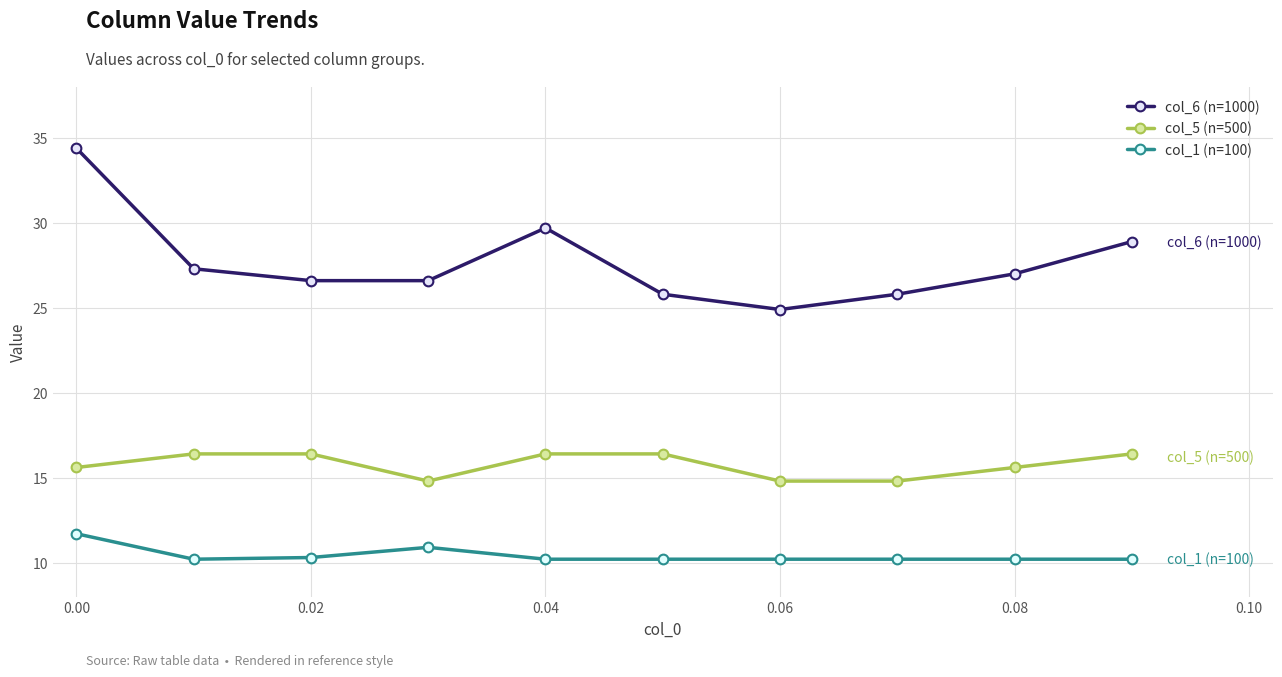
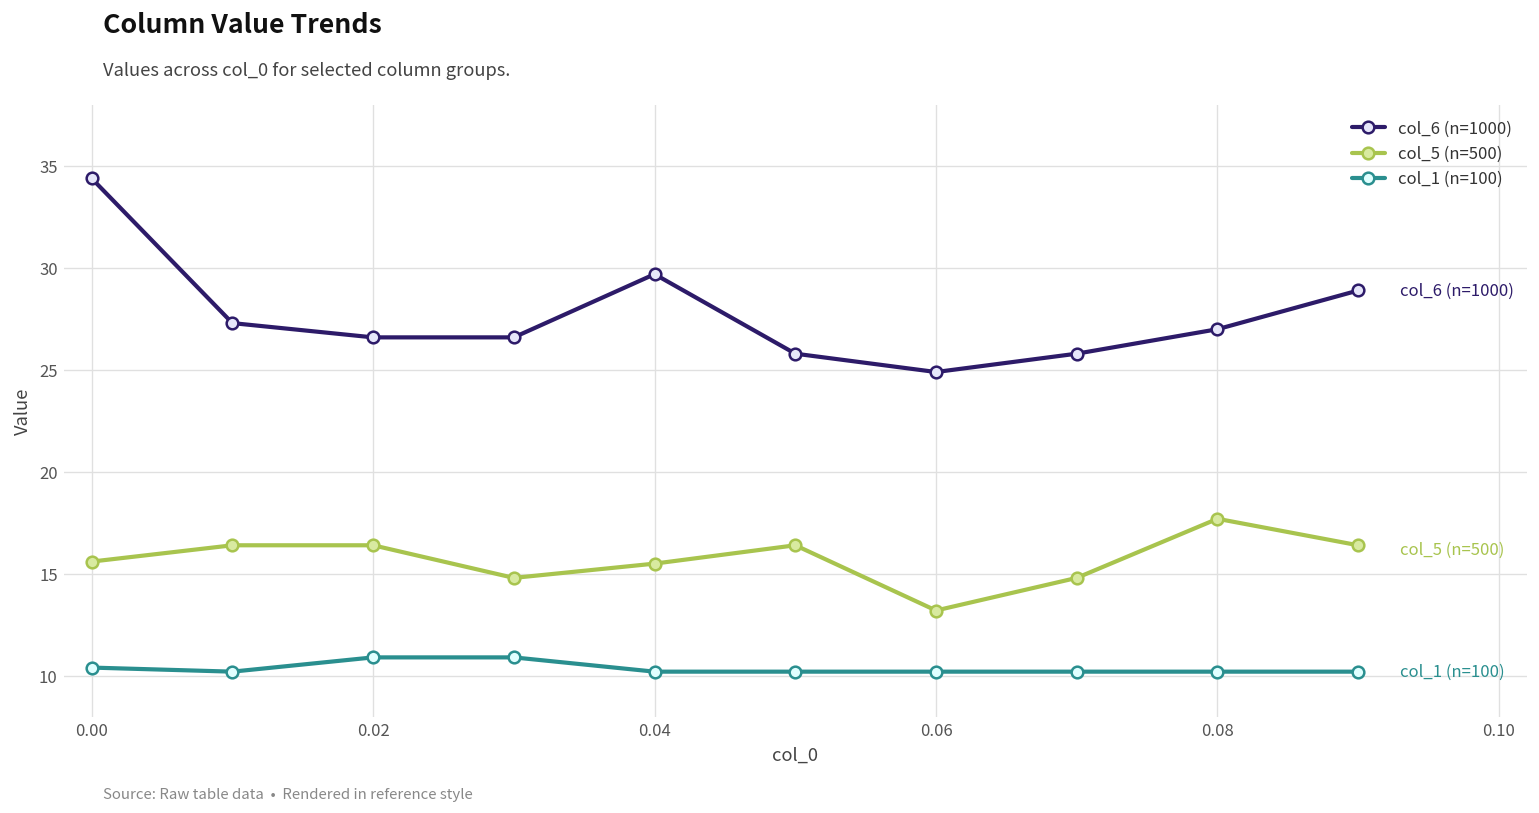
  {
    "col_6 (n=1000)": {
      "0.00": 34.4,
      "0.02": 26.6,
      "0.04": 29.7,
      "0.06": 24.9,
      "0.08": 27.0
    },
    "col_5 (n=500)": {
      "0.00": 15.6,
      "0.02": 16.4,
-     "0.04": 16.4,
-     "0.06": 14.8,
-     "0.08": 15.6
+     "0.04": 15.5,
+     "0.06": 13.2,
+     "0.08": 17.7
    },
    "col_1 (n=100)": {
-     "0.00": 11.7,
-     "0.02": 10.3,
+     "0.00": 10.4,
+     "0.02": 10.9,
      "0.04": 10.2,
      "0.06": 10.2,
      "0.08": 10.2
    }
  }
